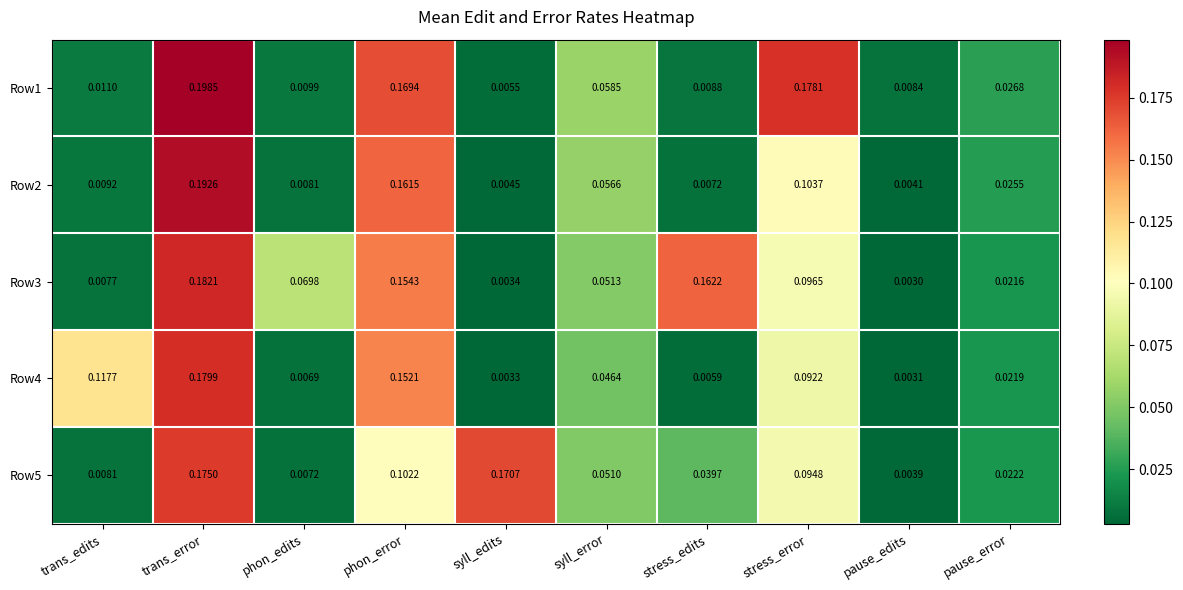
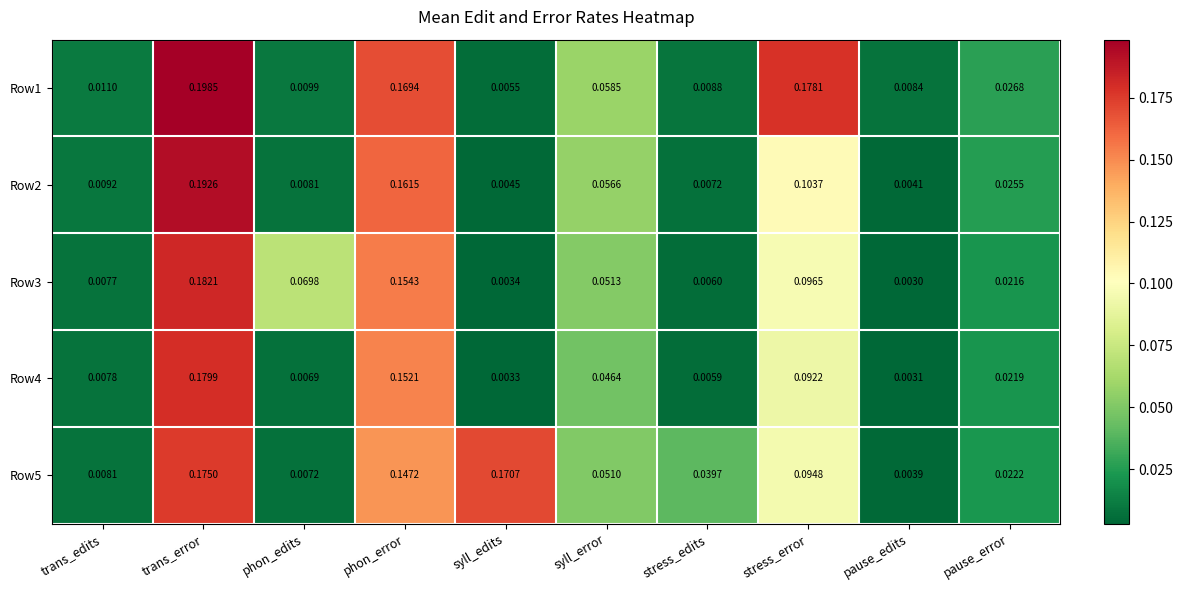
  {
    "Row1": {
      "trans_edits": 0.0110,
      "trans_error": 0.1985,
      "phon_edits": 0.0099,
      "phon_error": 0.1694,
      "syll_edits": 0.0055,
      "syll_error": 0.0585,
      "stress_edits": 0.0088,
      "stress_error": 0.1781,
      "pause_edits": 0.0084,
      "pause_error": 0.0268
    },
    "Row2": {
      "trans_edits": 0.0092,
      "trans_error": 0.1926,
      "phon_edits": 0.0081,
      "phon_error": 0.1615,
      "syll_edits": 0.0045,
      "syll_error": 0.0566,
      "stress_edits": 0.0072,
      "stress_error": 0.1037,
      "pause_edits": 0.0041,
      "pause_error": 0.0255
    },
    "Row3": {
      "trans_edits": 0.0077,
      "trans_error": 0.1821,
      "phon_edits": 0.0698,
      "phon_error": 0.1543,
      "syll_edits": 0.0034,
      "syll_error": 0.0513,
-     "stress_edits": 0.1622,
+     "stress_edits": 0.0060,
      "stress_error": 0.0965,
      "pause_edits": 0.0030,
      "pause_error": 0.0216
    },
    "Row4": {
-     "trans_edits": 0.1177,
+     "trans_edits": 0.0078,
      "trans_error": 0.1799,
      "phon_edits": 0.0069,
      "phon_error": 0.1521,
      "syll_edits": 0.0033,
      "syll_error": 0.0464,
      "stress_edits": 0.0059,
      "stress_error": 0.0922,
      "pause_edits": 0.0031,
      "pause_error": 0.0219
    },
    "Row5": {
      "trans_edits": 0.0081,
      "trans_error": 0.1750,
      "phon_edits": 0.0072,
-     "phon_error": 0.1022,
+     "phon_error": 0.1472,
      "syll_edits": 0.1707,
      "syll_error": 0.0510,
      "stress_edits": 0.0397,
      "stress_error": 0.0948,
      "pause_edits": 0.0039,
      "pause_error": 0.0222
    }
  }
